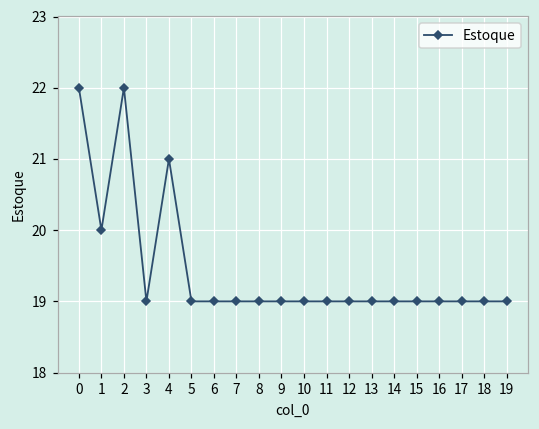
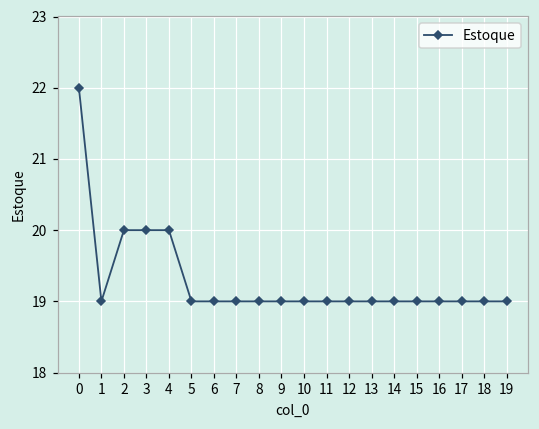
  {
    "0": 22,
-   "1": 20,
-   "2": 22,
-   "3": 19,
-   "4": 21,
+   "1": 19,
+   "2": 20,
+   "3": 20,
+   "4": 20,
    "5": 19,
    "6": 19,
    "7": 19,
    "8": 19,
    "9": 19,
    "10": 19,
    "11": 19,
    "12": 19,
    "13": 19,
    "14": 19,
    "15": 19,
    "16": 19,
    "17": 19,
    "18": 19,
    "19": 19
  }
